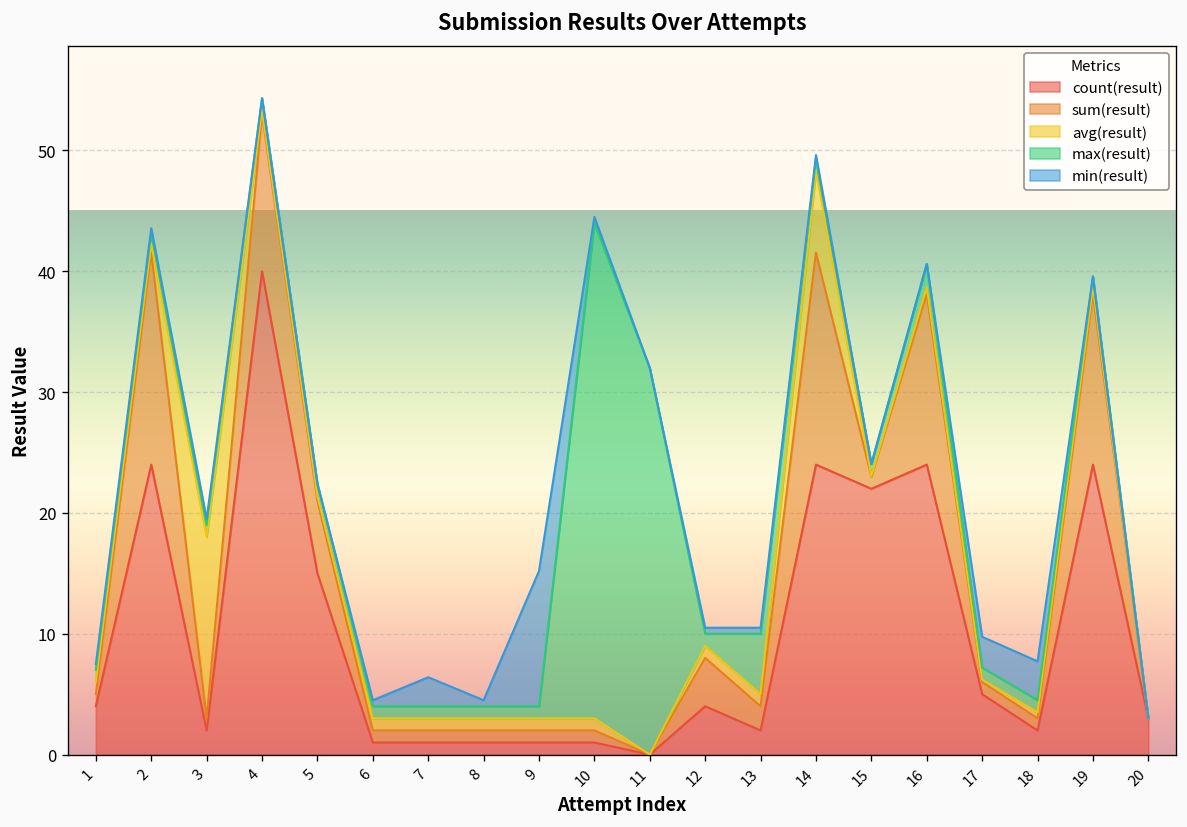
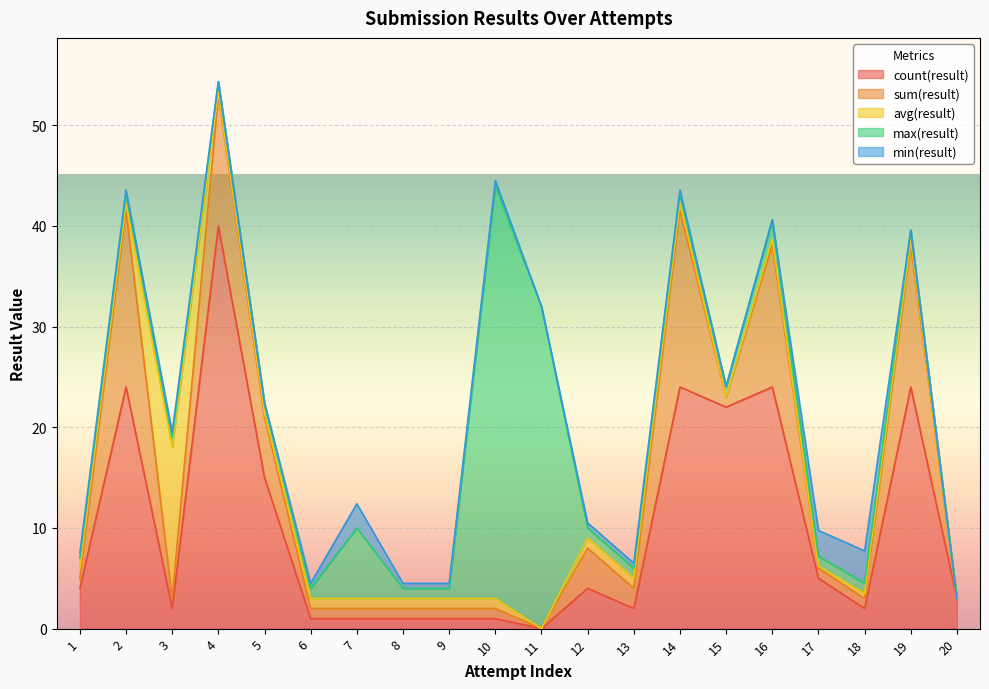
  {
    "avg(result)": {
      "1": 1.0,
      "2": 0.7,
      "3": 15.0,
      "4": 0.3,
      "5": 0.4,
      "6": 1.0,
      "7": 1.0,
      "8": 1.0,
      "9": 1.0,
      "10": 1.0,
      "12": 1.0,
      "13": 1.0,
-     "14": 6.8,
+     "14": 0.7,
      "16": 0.6,
      "18": 0.5,
      "19": 0.6
    },
    "max(result)": {
      "1": 1,
      "2": 1,
      "3": 1,
      "6": 1,
-     "7": 1,
+     "7": 7,
      "8": 1,
      "9": 1,
      "10": 41,
      "12": 1,
-     "13": 5,
+     "13": 1,
      "14": 1,
      "17": 1,
      "18": 1
    },
    "min(result)": {
      "1": 0.5,
      "2": 0.4,
      "3": 0.5,
      "6": 0.5,
      "7": 2.4,
      "8": 0.5,
-     "9": 11.2,
+     "9": 0.5,
      "10": 0.5,
      "12": 0.5,
      "13": 0.5,
      "14": 0.4,
      "17": 2.6,
      "18": 3.2
    }
  }
